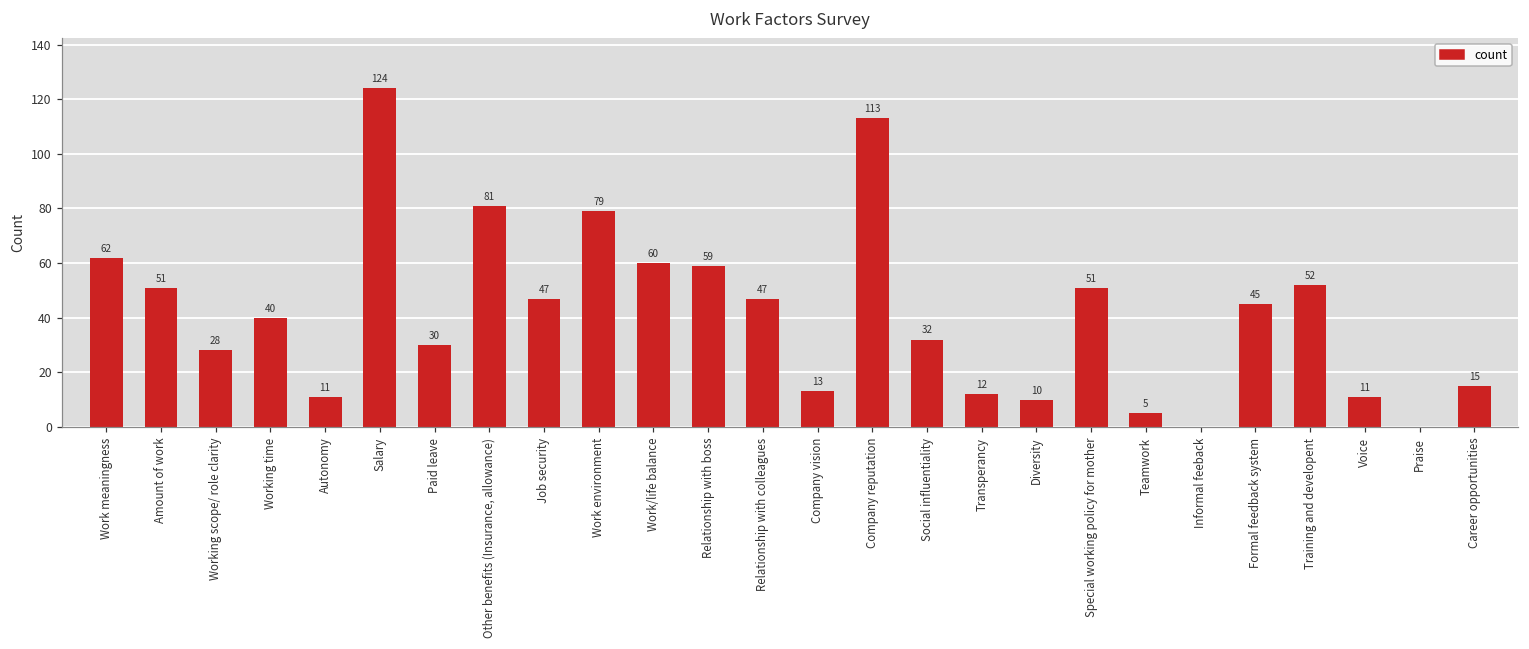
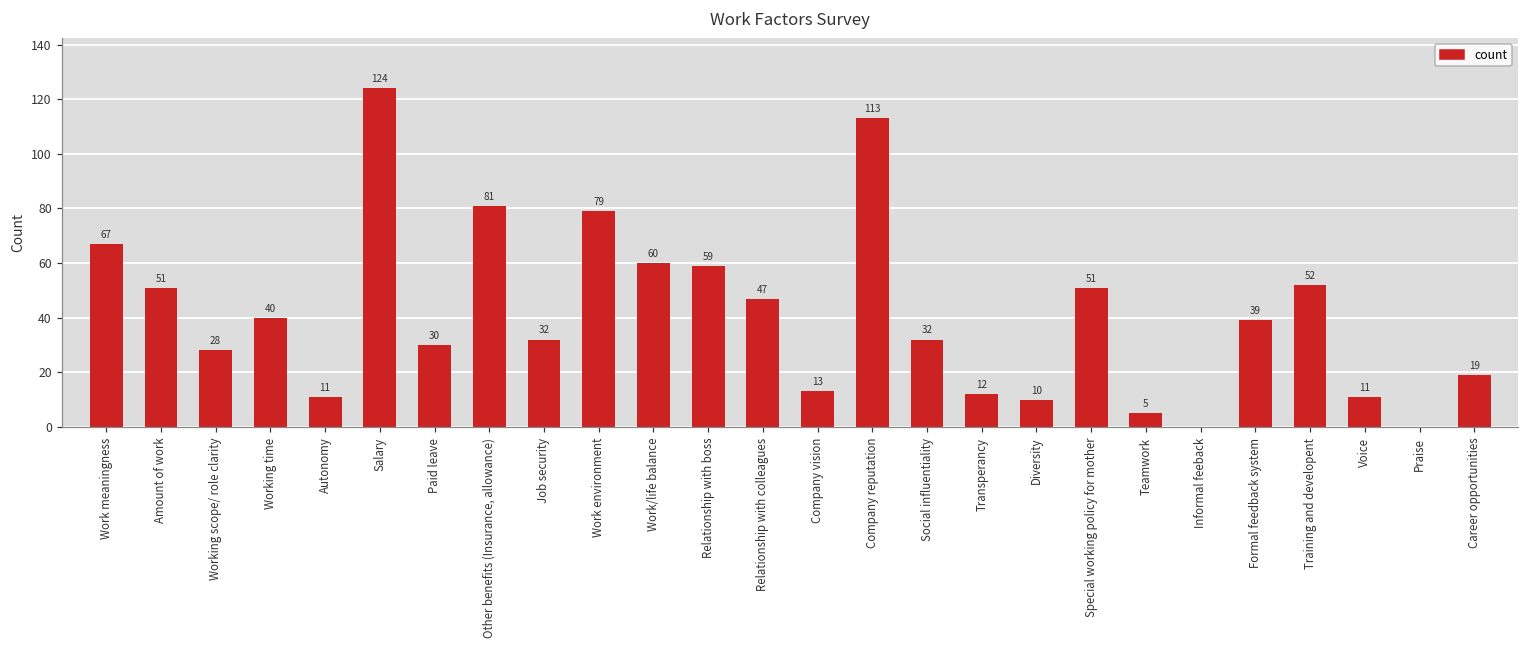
  {
-   "Work meaningness": 62,
+   "Work meaningness": 67,
    "Amount of work": 51,
    "Working scope/ role clarity": 28,
    "Working time": 40,
    "Autonomy": 11,
    "Salary": 124,
    "Paid leave": 30,
    "Other benefits (Insurance, allowance)": 81,
-   "Job security": 47,
+   "Job security": 32,
    "Work environment": 79,
    "Work/life balance": 60,
    "Relationship with boss": 59,
    "Relationship with colleagues": 47,
    "Company vision": 13,
    "Company reputation": 113,
    "Social influentiality": 32,
    "Transperancy": 12,
    "Diversity": 10,
    "Special working policy for mother": 51,
    "Teamwork": 5,
-   "Formal feedback system": 45,
+   "Formal feedback system": 39,
    "Training and developent": 52,
    "Voice": 11,
-   "Career opportunities": 15
+   "Career opportunities": 19
  }
